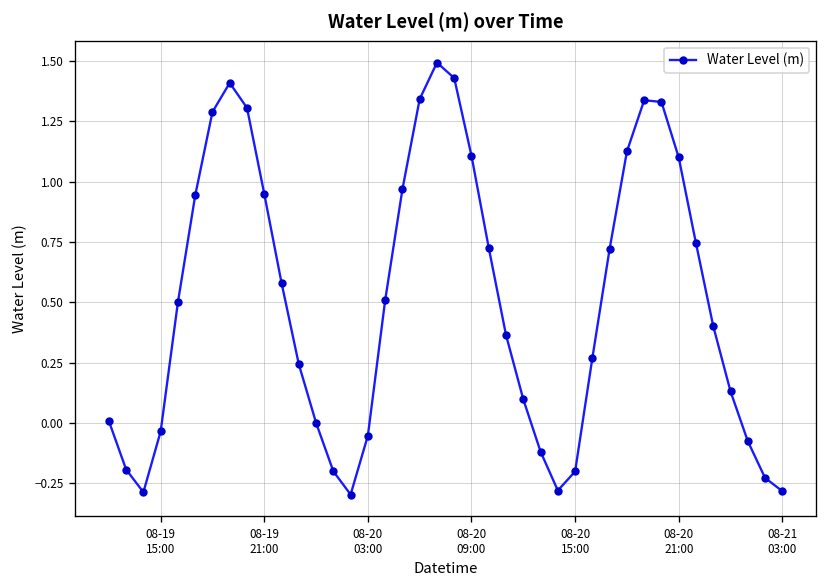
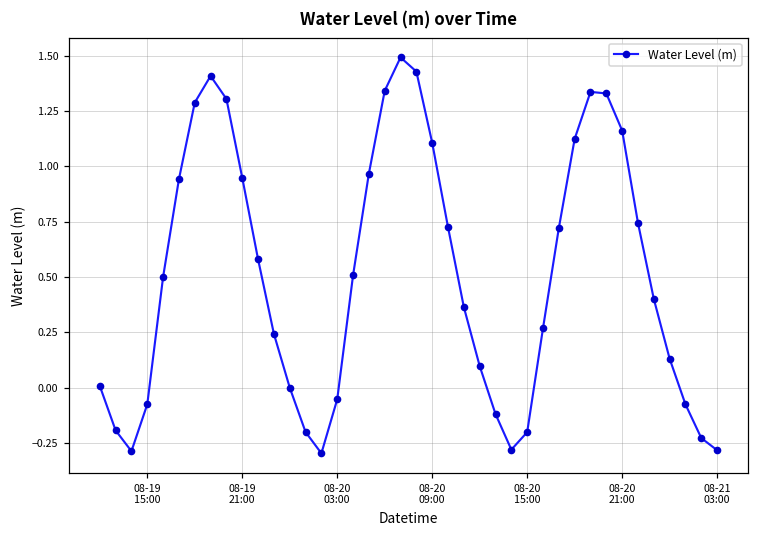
  {
-   "08-19 15:00": -0.04,
+   "08-19 15:00": -0.08,
    "08-19 21:00": 0.95,
    "08-20 03:00": -0.05,
    "08-20 09:00": 1.11,
    "08-20 15:00": -0.20,
-   "08-20 21:00": 1.10,
+   "08-20 21:00": 1.16,
    "08-21 03:00": -0.28
  }
